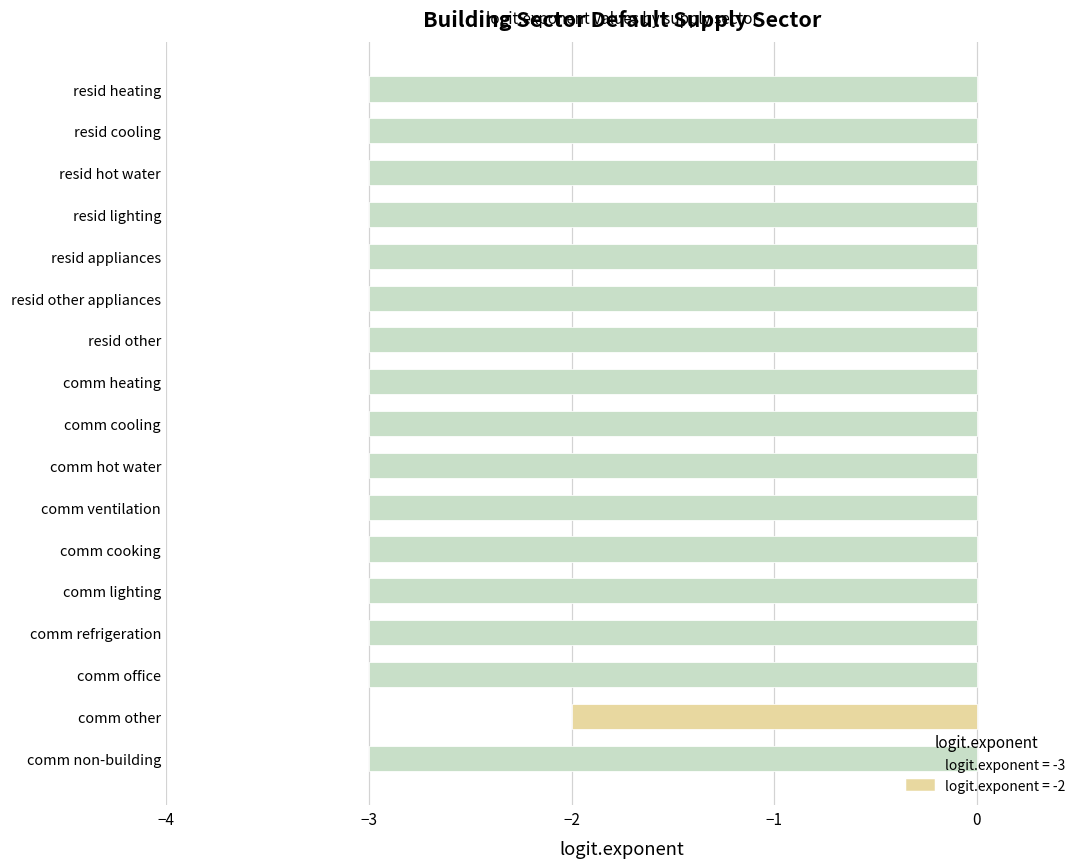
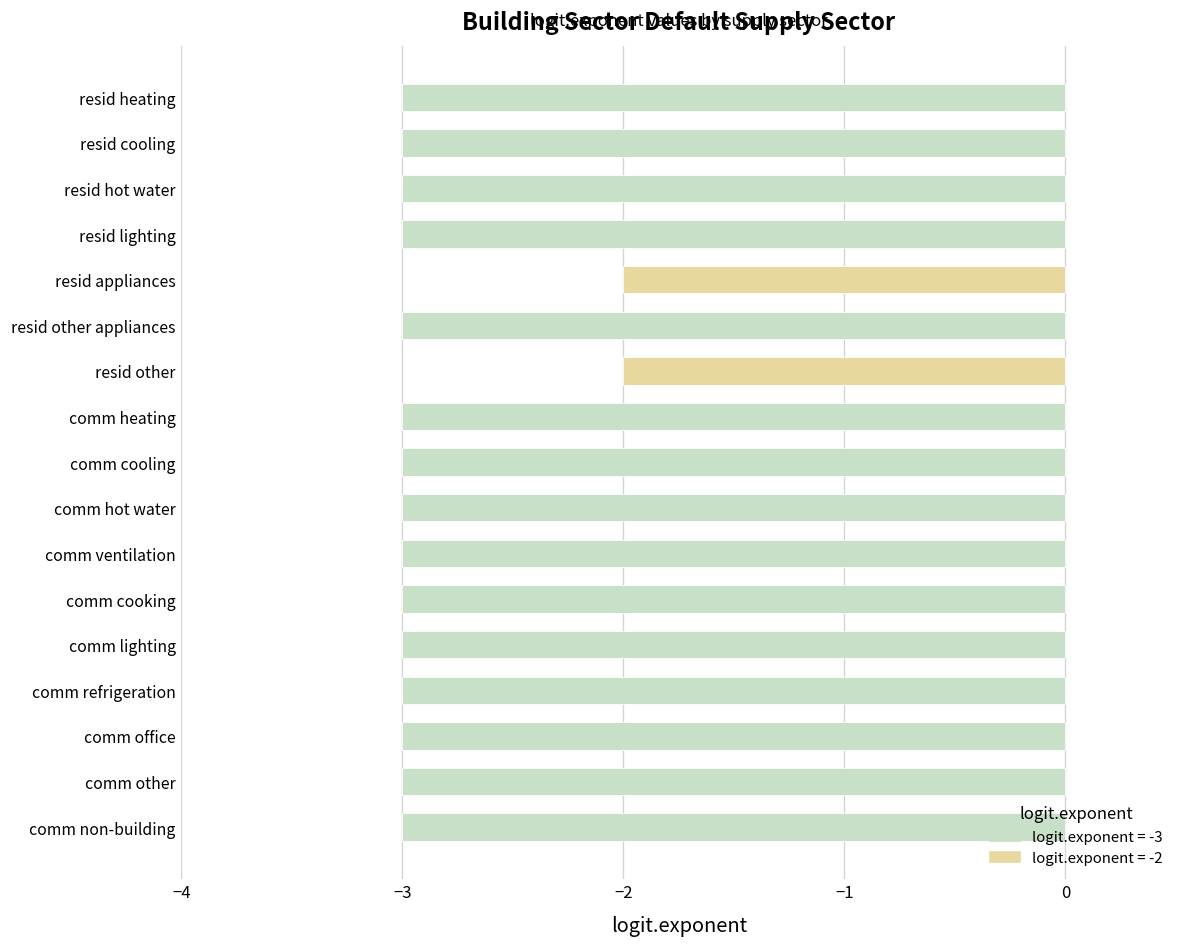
  {
    "resid heating": -3,
    "resid cooling": -3,
    "resid hot water": -3,
    "resid lighting": -3,
-   "resid appliances": -3,
+   "resid appliances": -2,
    "resid other appliances": -3,
-   "resid other": -3,
+   "resid other": -2,
    "comm heating": -3,
    "comm cooling": -3,
    "comm hot water": -3,
    "comm ventilation": -3,
    "comm cooking": -3,
    "comm lighting": -3,
    "comm refrigeration": -3,
    "comm office": -3,
-   "comm other": -2,
+   "comm other": -3,
    "comm non-building": -3
  }
